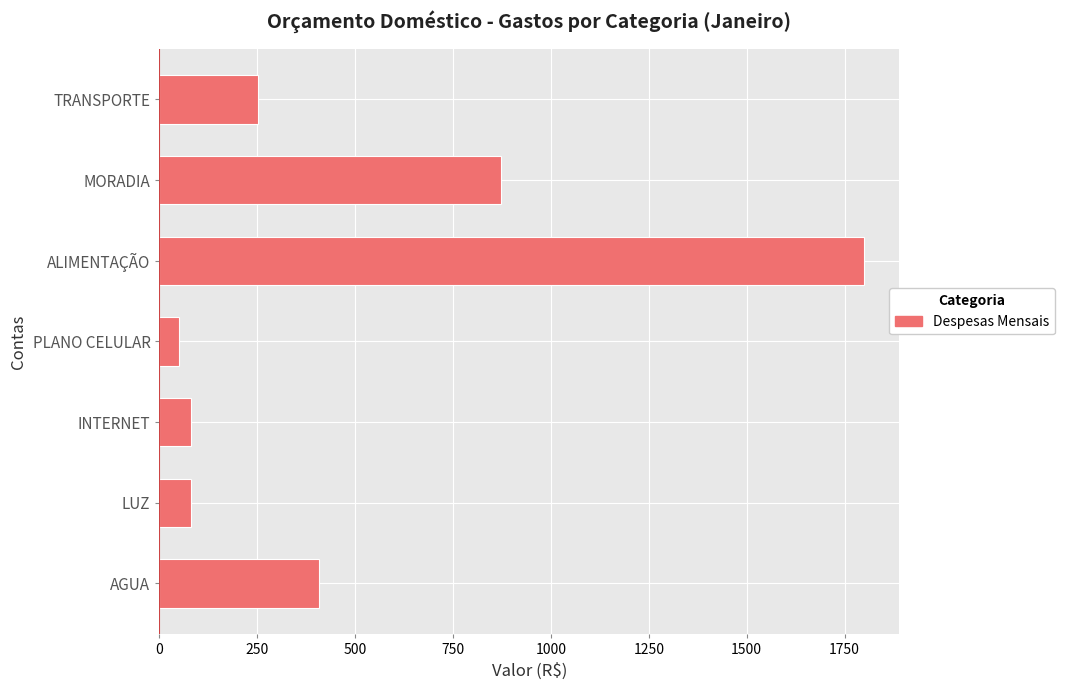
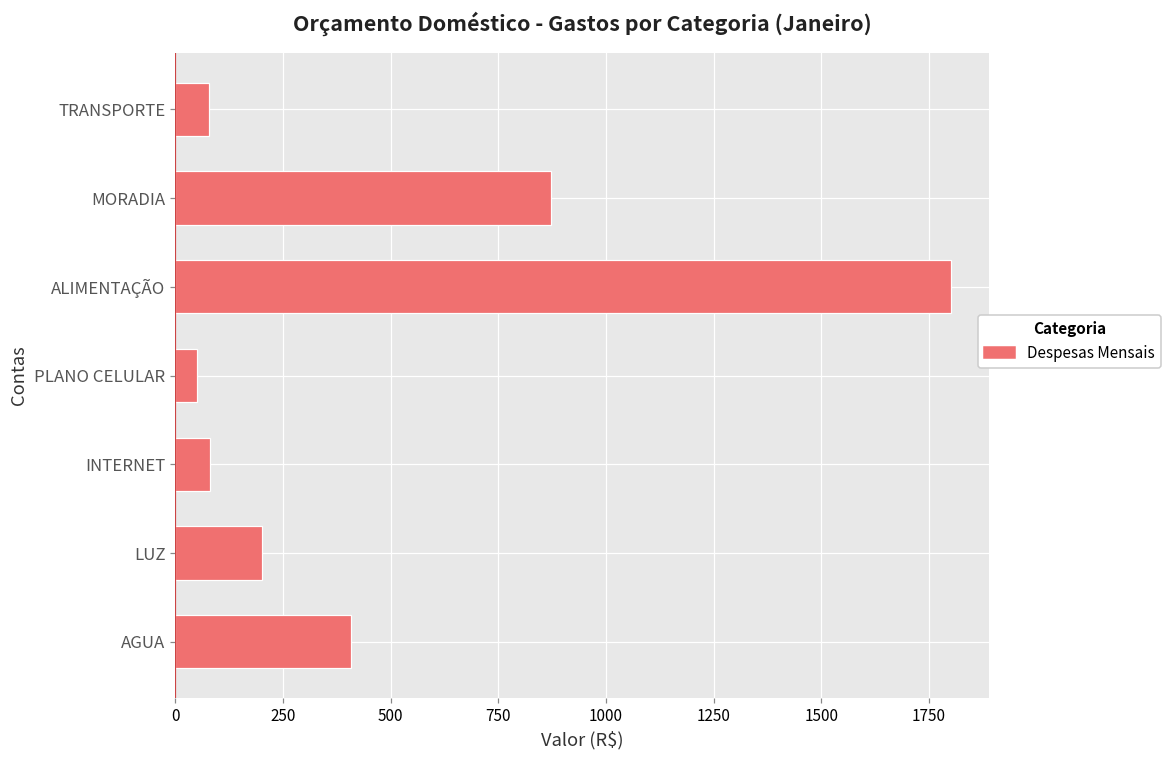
  {
-   "TRANSPORTE": 250,
+   "TRANSPORTE": 80,
    "MORADIA": 870,
    "ALIMENTAÇÃO": 1800,
    "PLANO CELULAR": 50,
    "INTERNET": 80,
-   "LUZ": 80,
+   "LUZ": 200,
    "AGUA": 410
  }
